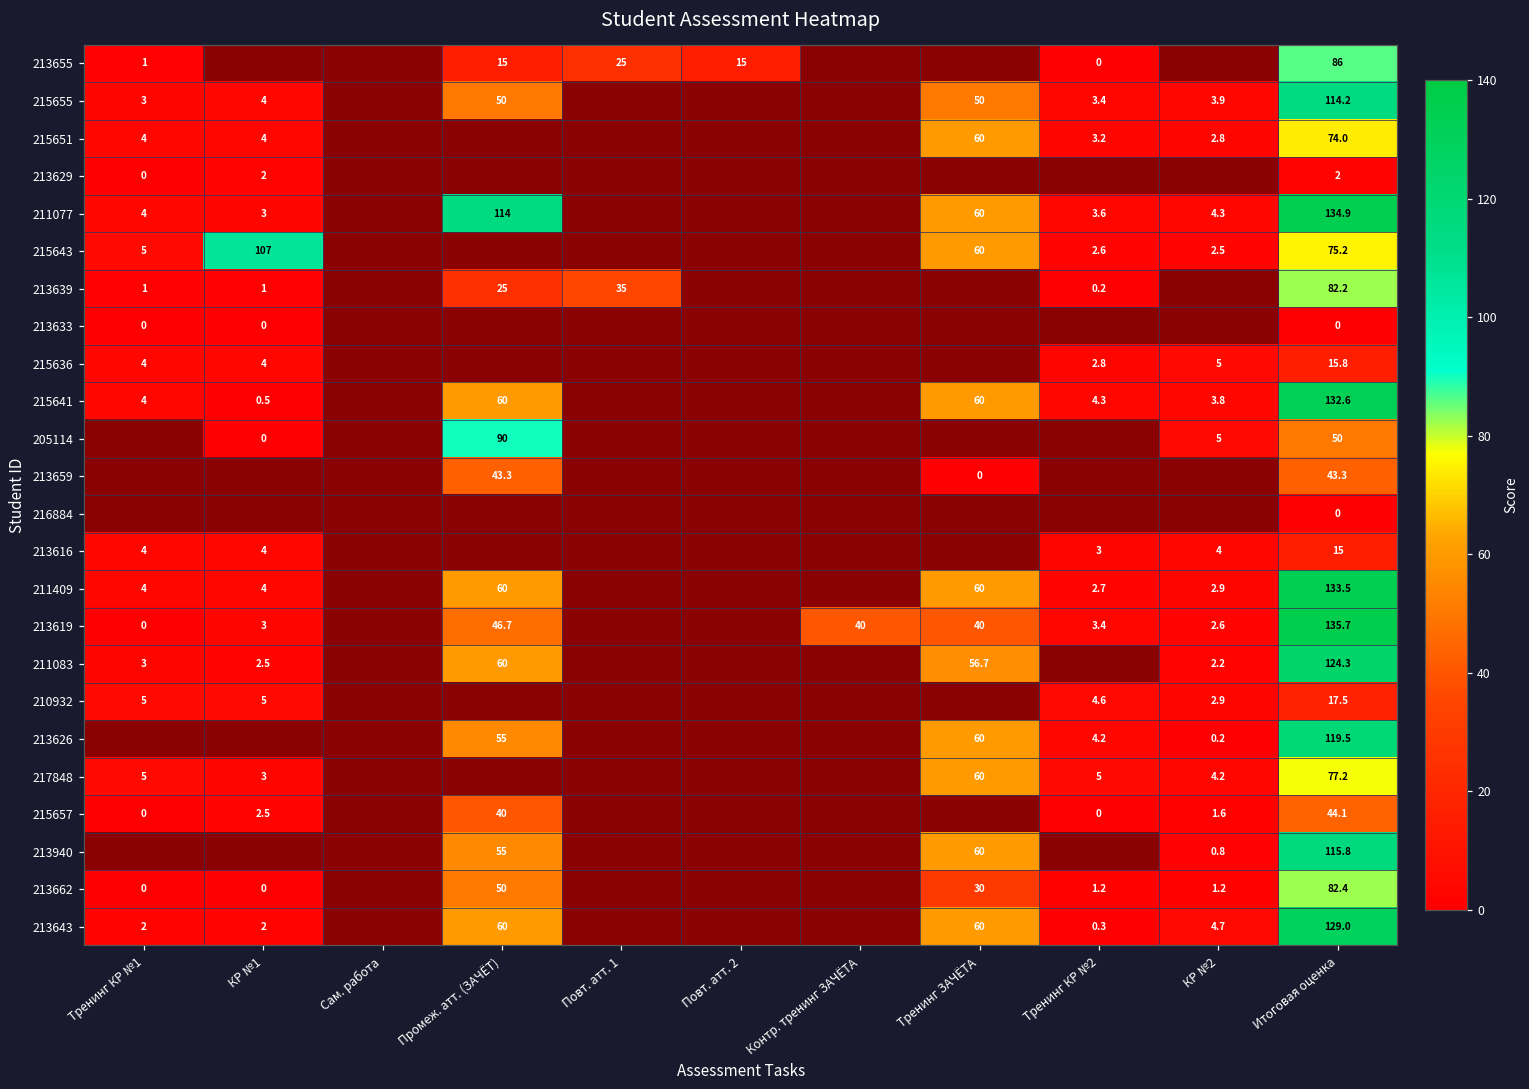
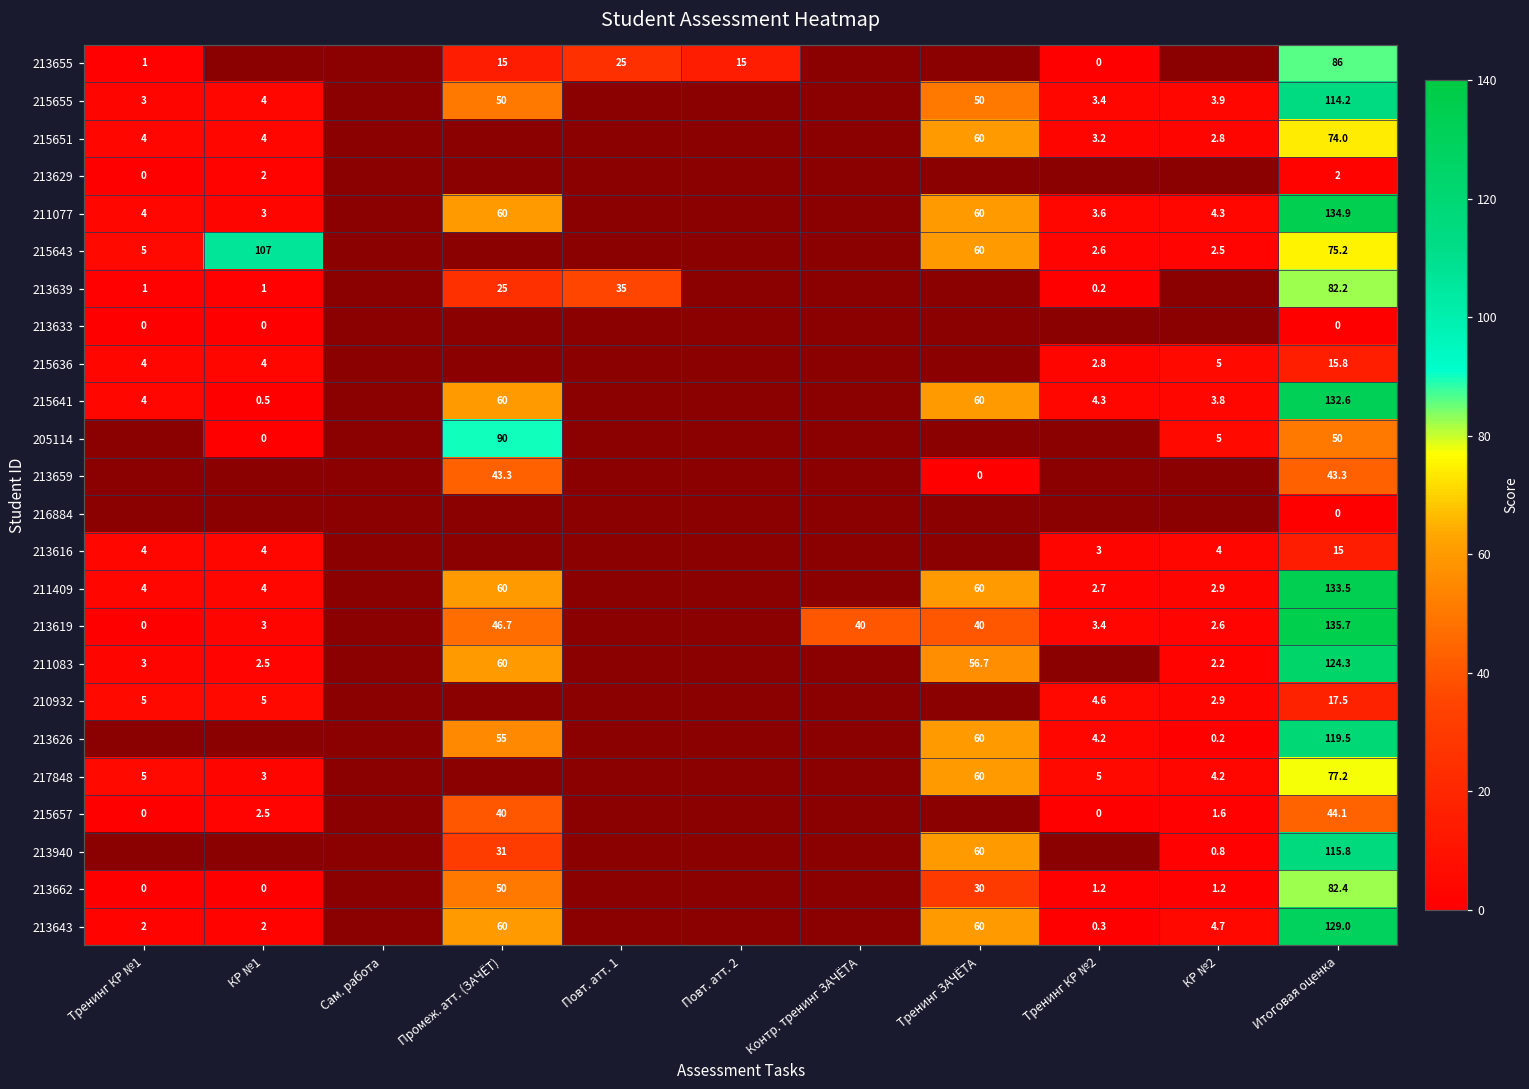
  {
    "213655": {
      "Тренинг КР №1": 1,
      "Промеж. атт. (ЗАЧЁТ)": 15,
      "Повт. атт. 1": 25,
      "Повт. атт. 2": 15,
      "Тренинг КР №2": 0,
      "Итоговая оценка": 86
    },
    "215655": {
      "Тренинг КР №1": 3,
      "КР №1": 4,
      "Промеж. атт. (ЗАЧЁТ)": 50,
      "Тренинг ЗАЧЁТА": 50,
      "Тренинг КР №2": 3.4,
      "КР №2": 3.9,
      "Итоговая оценка": 114.2
    },
    "215651": {
      "Тренинг КР №1": 4,
      "КР №1": 4,
      "Тренинг ЗАЧЁТА": 60,
      "Тренинг КР №2": 3.2,
      "КР №2": 2.8,
      "Итоговая оценка": 74.0
    },
    "213629": {
      "Тренинг КР №1": 0,
      "КР №1": 2,
      "Итоговая оценка": 2
    },
    "211077": {
      "Тренинг КР №1": 4,
      "КР №1": 3,
-     "Промеж. атт. (ЗАЧЁТ)": 114,
+     "Промеж. атт. (ЗАЧЁТ)": 60,
      "Тренинг ЗАЧЁТА": 60,
      "Тренинг КР №2": 3.6,
      "КР №2": 4.3,
      "Итоговая оценка": 134.9
    },
    "215643": {
      "Тренинг КР №1": 5,
      "КР №1": 107,
      "Тренинг ЗАЧЁТА": 60,
      "Тренинг КР №2": 2.6,
      "КР №2": 2.5,
      "Итоговая оценка": 75.2
    },
    "213639": {
      "Тренинг КР №1": 1,
      "КР №1": 1,
      "Промеж. атт. (ЗАЧЁТ)": 25,
      "Повт. атт. 1": 35,
      "Тренинг КР №2": 0.2,
      "Итоговая оценка": 82.2
    },
    "213633": {
      "Тренинг КР №1": 0,
      "КР №1": 0,
      "Итоговая оценка": 0
    },
    "215636": {
      "Тренинг КР №1": 4,
      "КР №1": 4,
      "Тренинг КР №2": 2.8,
      "КР №2": 5,
      "Итоговая оценка": 15.8
    },
    "215641": {
      "Тренинг КР №1": 4,
      "КР №1": 0.5,
      "Промеж. атт. (ЗАЧЁТ)": 60,
      "Тренинг ЗАЧЁТА": 60,
      "Тренинг КР №2": 4.3,
      "КР №2": 3.8,
      "Итоговая оценка": 132.6
    },
    "205114": {
      "КР №1": 0,
      "Промеж. атт. (ЗАЧЁТ)": 90,
      "КР №2": 5,
      "Итоговая оценка": 50
    },
    "213659": {
      "Промеж. атт. (ЗАЧЁТ)": 43.3,
      "Тренинг ЗАЧЁТА": 0,
      "Итоговая оценка": 43.3
    },
    "216884": {
      "Итоговая оценка": 0
    },
    "213616": {
      "Тренинг КР №1": 4,
      "КР №1": 4,
      "Тренинг КР №2": 3,
      "КР №2": 4,
      "Итоговая оценка": 15
    },
    "211409": {
      "Тренинг КР №1": 4,
      "КР №1": 4,
      "Промеж. атт. (ЗАЧЁТ)": 60,
      "Тренинг ЗАЧЁТА": 60,
      "Тренинг КР №2": 2.7,
      "КР №2": 2.9,
      "Итоговая оценка": 133.5
    },
    "213619": {
      "Тренинг КР №1": 0,
      "КР №1": 3,
      "Промеж. атт. (ЗАЧЁТ)": 46.7,
      "Контр. тренинг ЗАЧЁТА": 40,
      "Тренинг ЗАЧЁТА": 40,
      "Тренинг КР №2": 3.4,
      "КР №2": 2.6,
      "Итоговая оценка": 135.7
    },
    "211083": {
      "Тренинг КР №1": 3,
      "КР №1": 2.5,
      "Промеж. атт. (ЗАЧЁТ)": 60,
      "Тренинг ЗАЧЁТА": 56.7,
      "КР №2": 2.2,
      "Итоговая оценка": 124.3
    },
    "210932": {
      "Тренинг КР №1": 5,
      "КР №1": 5,
      "Тренинг КР №2": 4.6,
      "КР №2": 2.9,
      "Итоговая оценка": 17.5
    },
    "213626": {
      "Промеж. атт. (ЗАЧЁТ)": 55,
      "Тренинг ЗАЧЁТА": 60,
      "Тренинг КР №2": 4.2,
      "КР №2": 0.2,
      "Итоговая оценка": 119.5
    },
    "217848": {
      "Тренинг КР №1": 5,
      "КР №1": 3,
      "Тренинг ЗАЧЁТА": 60,
      "Тренинг КР №2": 5,
      "КР №2": 4.2,
      "Итоговая оценка": 77.2
    },
    "215657": {
      "Тренинг КР №1": 0,
      "КР №1": 2.5,
      "Промеж. атт. (ЗАЧЁТ)": 40,
      "Тренинг КР №2": 0,
      "КР №2": 1.6,
      "Итоговая оценка": 44.1
    },
    "213940": {
-     "Промеж. атт. (ЗАЧЁТ)": 55,
+     "Промеж. атт. (ЗАЧЁТ)": 31,
      "Тренинг ЗАЧЁТА": 60,
      "КР №2": 0.8,
      "Итоговая оценка": 115.8
    },
    "213662": {
      "Тренинг КР №1": 0,
      "КР №1": 0,
      "Промеж. атт. (ЗАЧЁТ)": 50,
      "Тренинг ЗАЧЁТА": 30,
      "Тренинг КР №2": 1.2,
      "КР №2": 1.2,
      "Итоговая оценка": 82.4
    },
    "213643": {
      "Тренинг КР №1": 2,
      "КР №1": 2,
      "Промеж. атт. (ЗАЧЁТ)": 60,
      "Тренинг ЗАЧЁТА": 60,
      "Тренинг КР №2": 0.3,
      "КР №2": 4.7,
      "Итоговая оценка": 129.0
    }
  }
